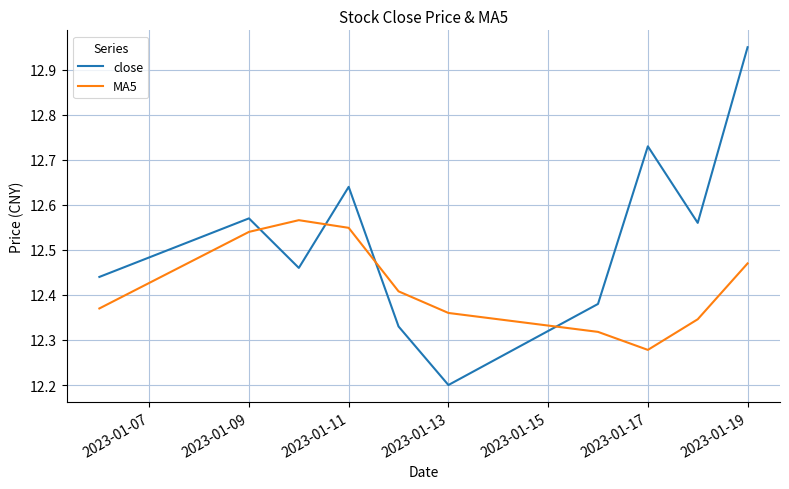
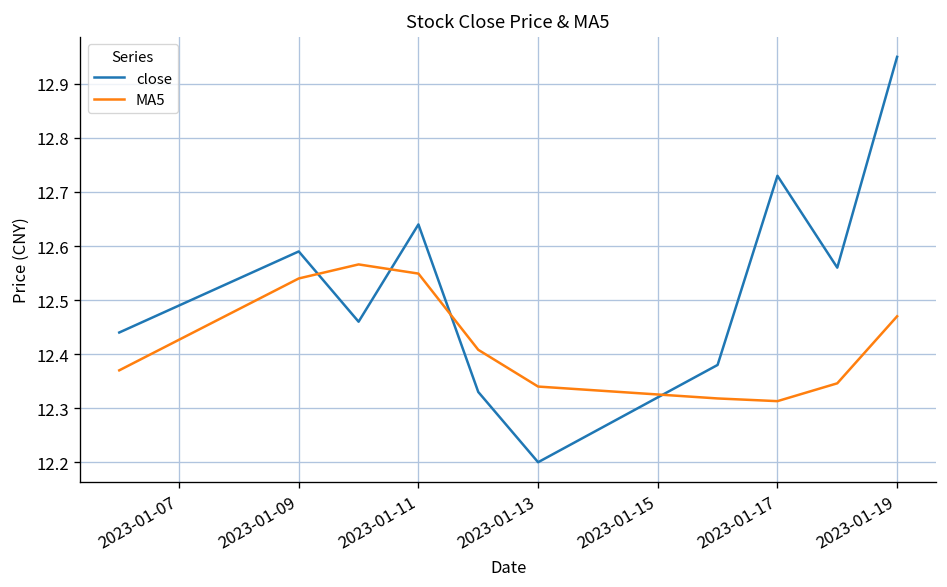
  {
    "close": {
-     "2023-01-09": 12.57,
+     "2023-01-09": 12.59,
      "2023-01-11": 12.64,
      "2023-01-13": 12.20,
      "2023-01-17": 12.73,
      "2023-01-19": 12.95
    },
    "MA5": {
      "2023-01-09": 12.54,
      "2023-01-11": 12.55,
-     "2023-01-13": 12.36,
-     "2023-01-17": 12.28,
+     "2023-01-13": 12.34,
+     "2023-01-17": 12.31,
      "2023-01-19": 12.47
    }
  }
